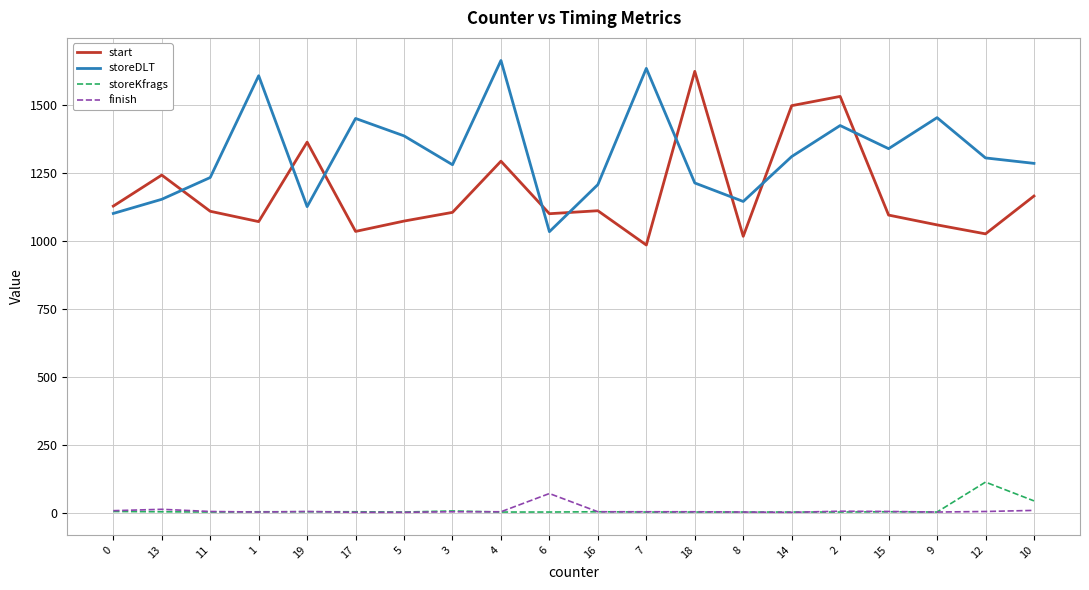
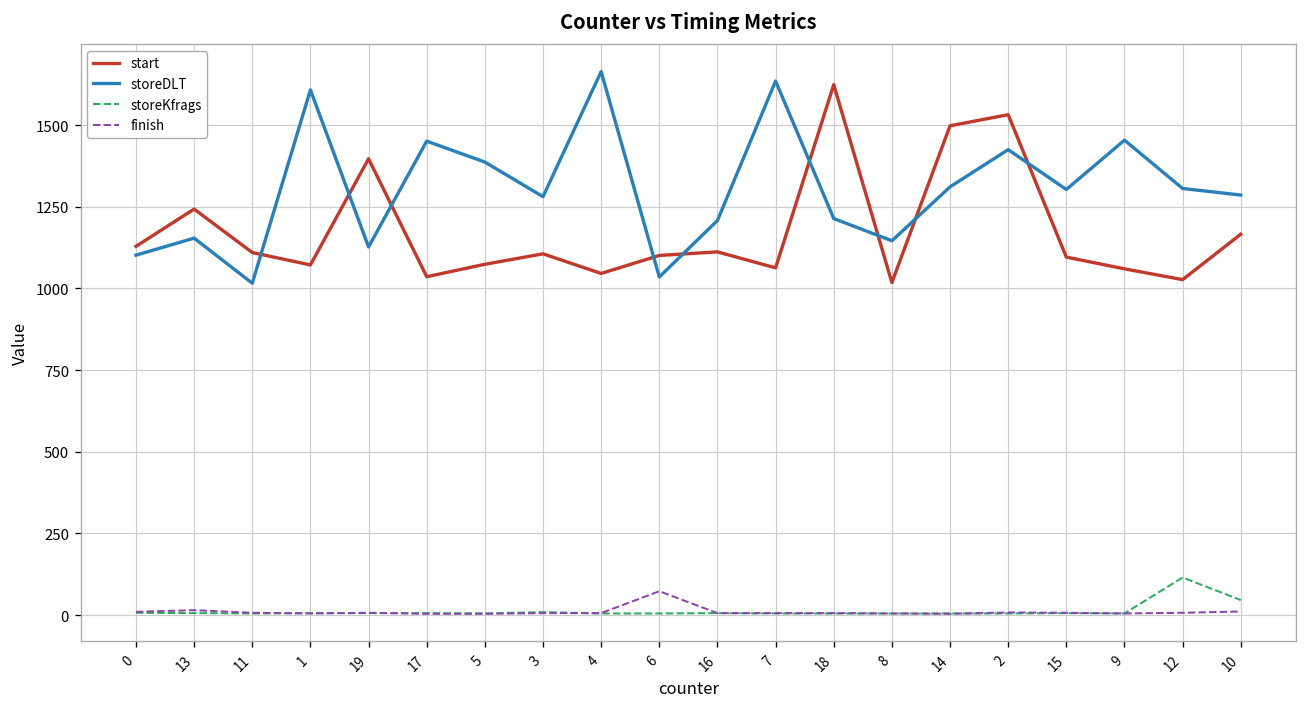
  {
    "start": {
      "0": 1130,
      "13": 1240,
      "11": 1110,
      "1": 1070,
-     "19": 1360,
+     "19": 1400,
      "17": 1040,
      "5": 1070,
      "3": 1110,
-     "4": 1290,
+     "4": 1050,
      "6": 1100,
      "16": 1110,
-     "7": 990,
+     "7": 1060,
      "18": 1620,
      "8": 1020,
      "14": 1500,
      "2": 1530,
      "15": 1100,
      "9": 1060,
      "12": 1030,
      "10": 1170
    },
    "storeDLT": {
      "0": 1100,
      "13": 1150,
-     "11": 1230,
+     "11": 1020,
      "1": 1610,
      "19": 1130,
      "17": 1450,
      "5": 1390,
      "3": 1280,
      "4": 1660,
      "6": 1040,
      "16": 1210,
      "7": 1640,
      "18": 1210,
      "8": 1150,
      "14": 1310,
      "2": 1430,
-     "15": 1340,
+     "15": 1300,
      "9": 1450,
      "12": 1310,
      "10": 1290
    },
    "storeKfrags": {
      "6": 10,
      "12": 120,
      "10": 50
    },
    "finish": {
      "6": 70,
      "12": 10,
      "10": 10
    }
  }
